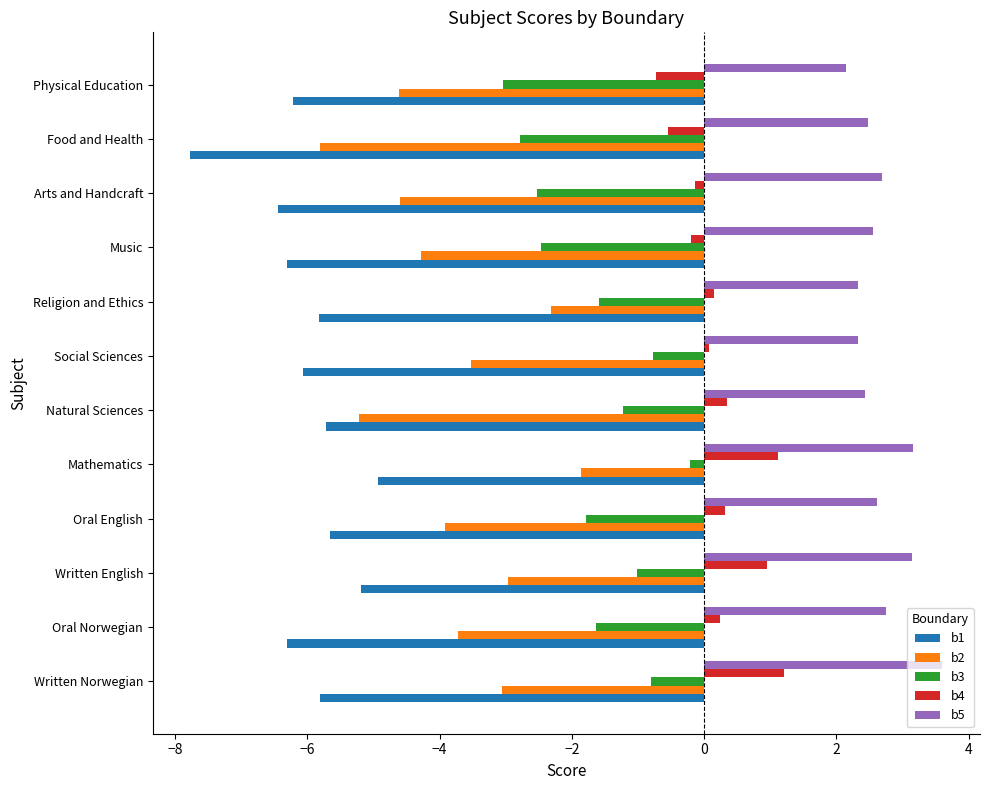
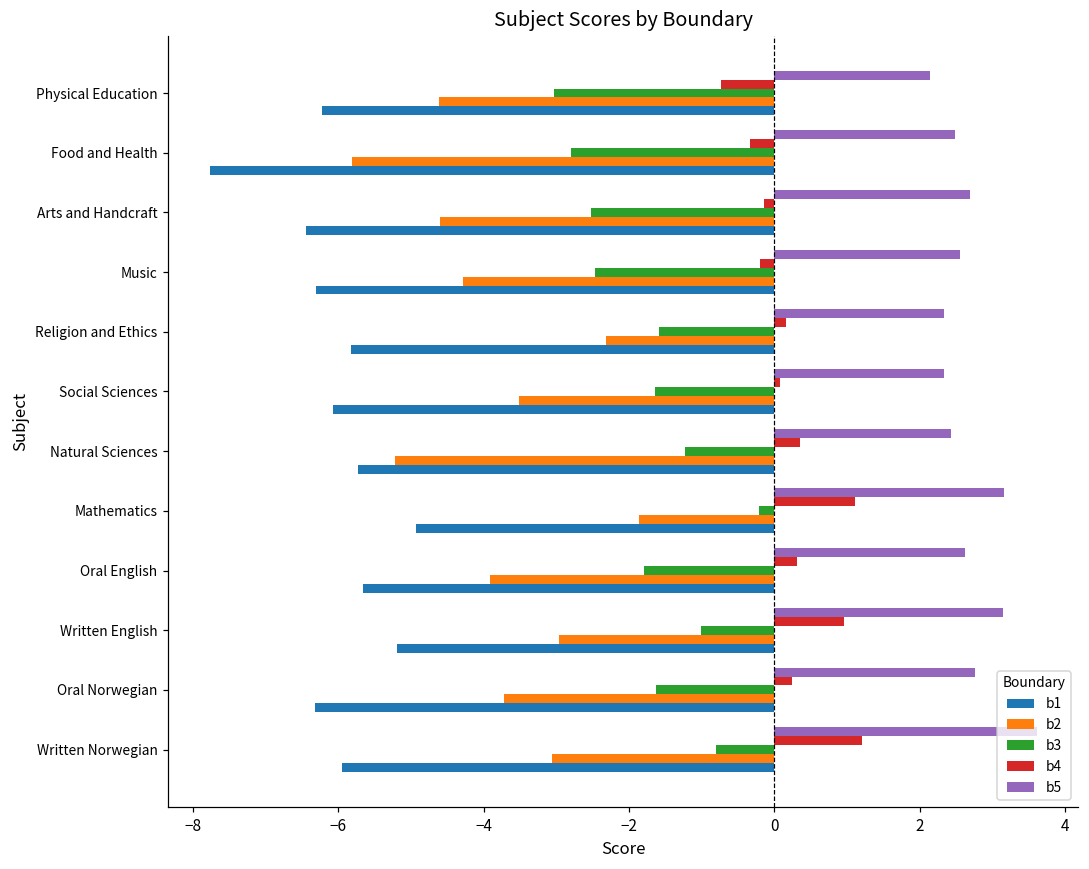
  {
    "b1": {
      "Physical Education": -6.2,
      "Food and Health": -7.8,
      "Arts and Handcraft": -6.4,
      "Music": -6.3,
      "Religion and Ethics": -5.8,
      "Social Sciences": -6.1,
      "Natural Sciences": -5.7,
      "Mathematics": -4.9,
      "Oral English": -5.7,
      "Written English": -5.2,
      "Oral Norwegian": -6.3,
-     "Written Norwegian": -5.8
+     "Written Norwegian": -6.0
    },
    "b2": {
      "Physical Education": -4.6,
      "Food and Health": -5.8,
      "Arts and Handcraft": -4.6,
      "Music": -4.3,
      "Religion and Ethics": -2.3,
      "Social Sciences": -3.5,
      "Natural Sciences": -5.2,
      "Mathematics": -1.9,
      "Oral English": -3.9,
      "Written English": -3.0,
      "Oral Norwegian": -3.7,
      "Written Norwegian": -3.1
    },
    "b3": {
      "Physical Education": -3.0,
      "Food and Health": -2.8,
      "Arts and Handcraft": -2.5,
      "Music": -2.5,
      "Religion and Ethics": -1.6,
-     "Social Sciences": -0.8,
+     "Social Sciences": -1.6,
      "Natural Sciences": -1.2,
      "Mathematics": -0.2,
      "Oral English": -1.8,
      "Written English": -1.0,
      "Oral Norwegian": -1.6,
      "Written Norwegian": -0.8
    },
    "b4": {
      "Physical Education": -0.7,
-     "Food and Health": -0.5,
+     "Food and Health": -0.3,
      "Arts and Handcraft": -0.1,
      "Music": -0.2,
      "Religion and Ethics": 0.2,
      "Social Sciences": 0.1,
      "Natural Sciences": 0.3,
      "Mathematics": 1.1,
      "Oral English": 0.3,
      "Written English": 1.0,
      "Oral Norwegian": 0.2,
      "Written Norwegian": 1.2
    },
    "b5": {
      "Physical Education": 2.1,
      "Food and Health": 2.5,
      "Arts and Handcraft": 2.7,
      "Music": 2.6,
      "Religion and Ethics": 2.3,
      "Social Sciences": 2.3,
      "Natural Sciences": 2.4,
      "Mathematics": 3.2,
      "Oral English": 2.6,
      "Written English": 3.1,
      "Oral Norwegian": 2.8
    }
  }
